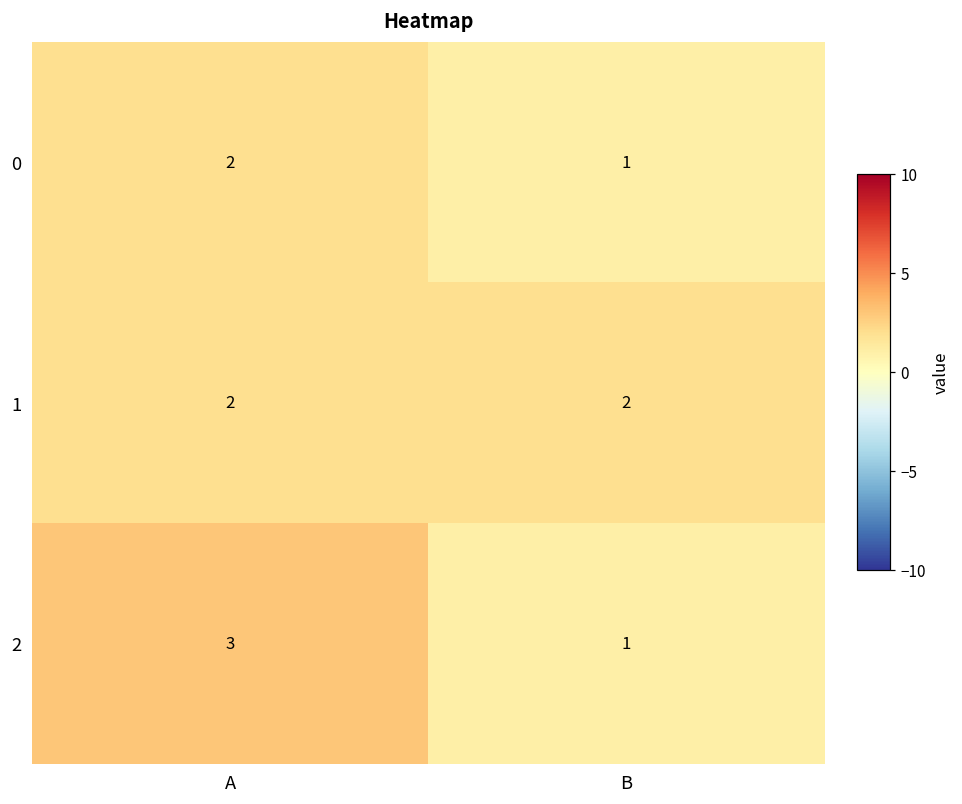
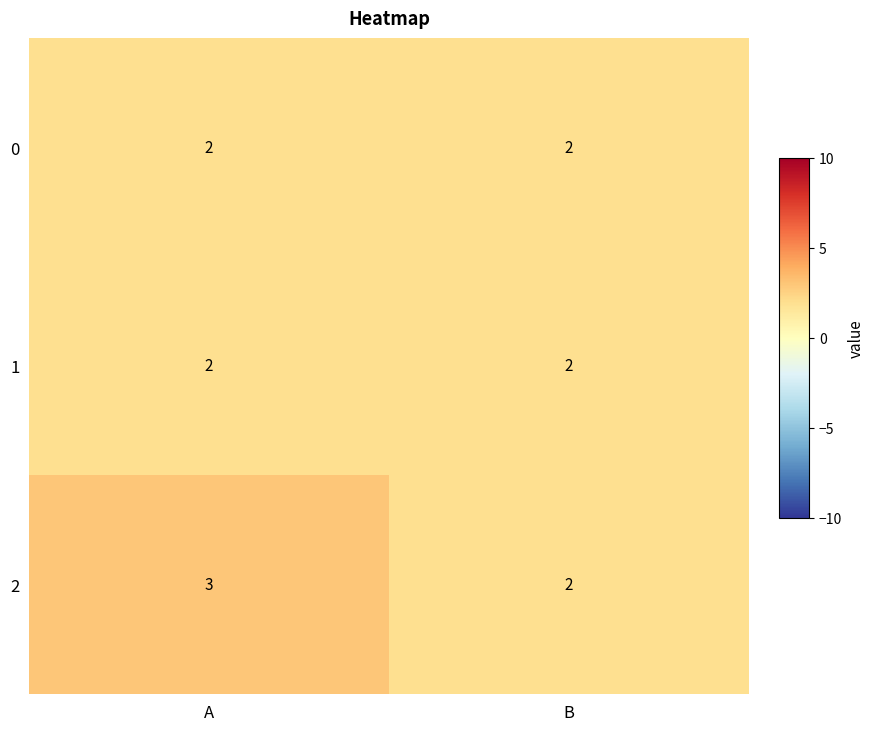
  {
    "0": {
      "A": 2,
-     "B": 1
+     "B": 2
    },
    "1": {
      "A": 2,
      "B": 2
    },
    "2": {
      "A": 3,
-     "B": 1
+     "B": 2
    }
  }
